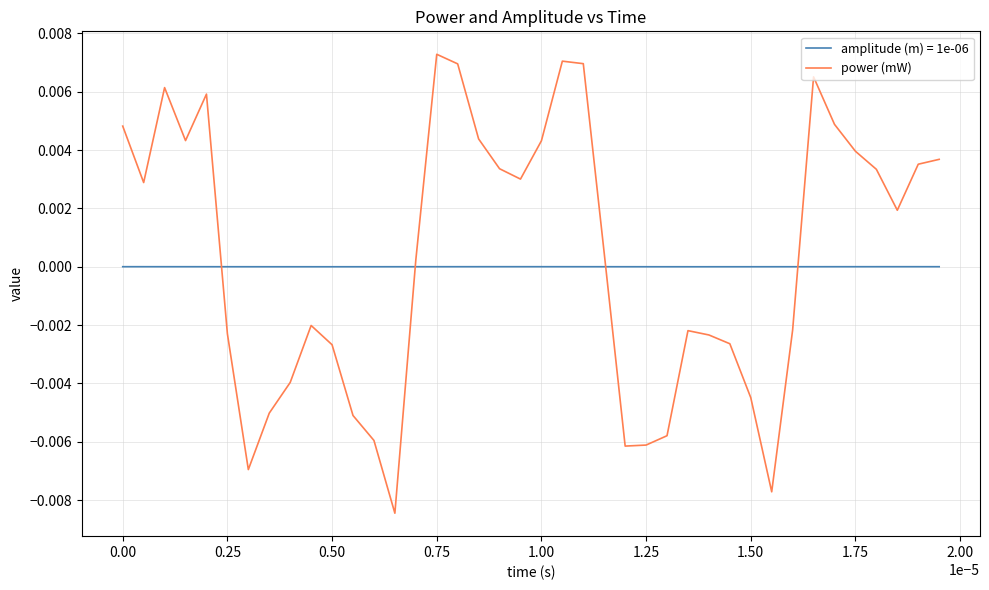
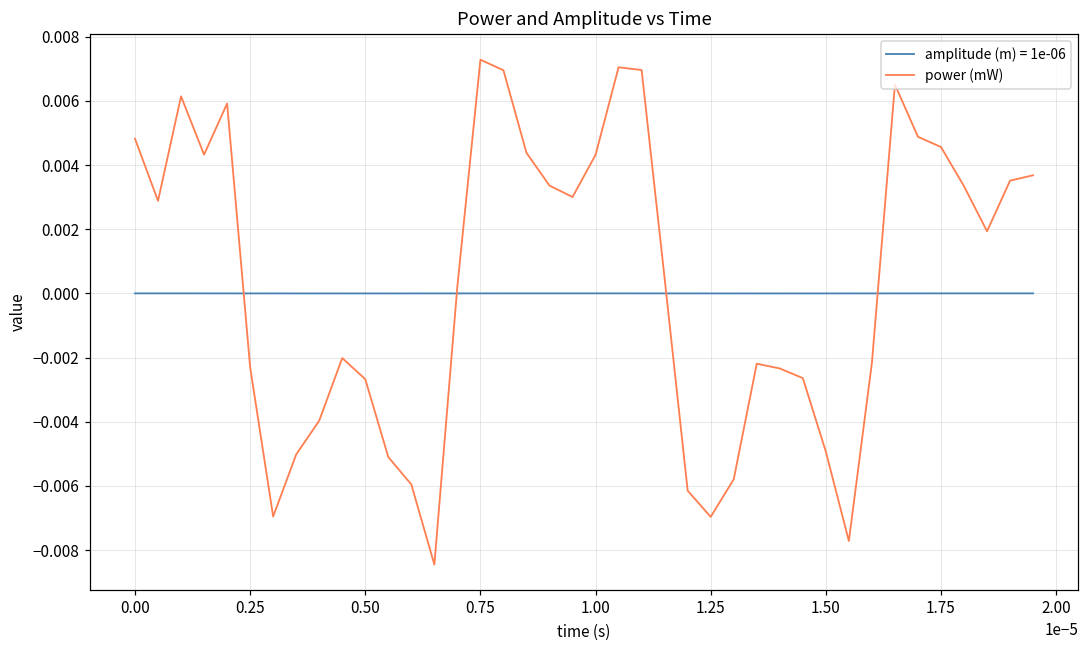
  {
    "amplitude (m) = 1e-06": {
      "0.00": 0.0000,
      "0.25": 0.0000,
      "0.50": 0.0000,
      "0.75": 0.0000,
      "1.00": 0.0000,
      "1.25": 0.0000,
      "1.50": 0.0000,
      "1.75": 0.0000
    },
    "power (mW)": {
      "0.00": 0.0048,
      "0.25": -0.0023,
      "0.50": -0.0027,
      "0.75": 0.0073,
      "1.00": 0.0043,
-     "1.25": -0.0061,
-     "1.50": -0.0045,
-     "1.75": 0.0040
+     "1.25": -0.0070,
+     "1.50": -0.0049,
+     "1.75": 0.0046
    }
  }
